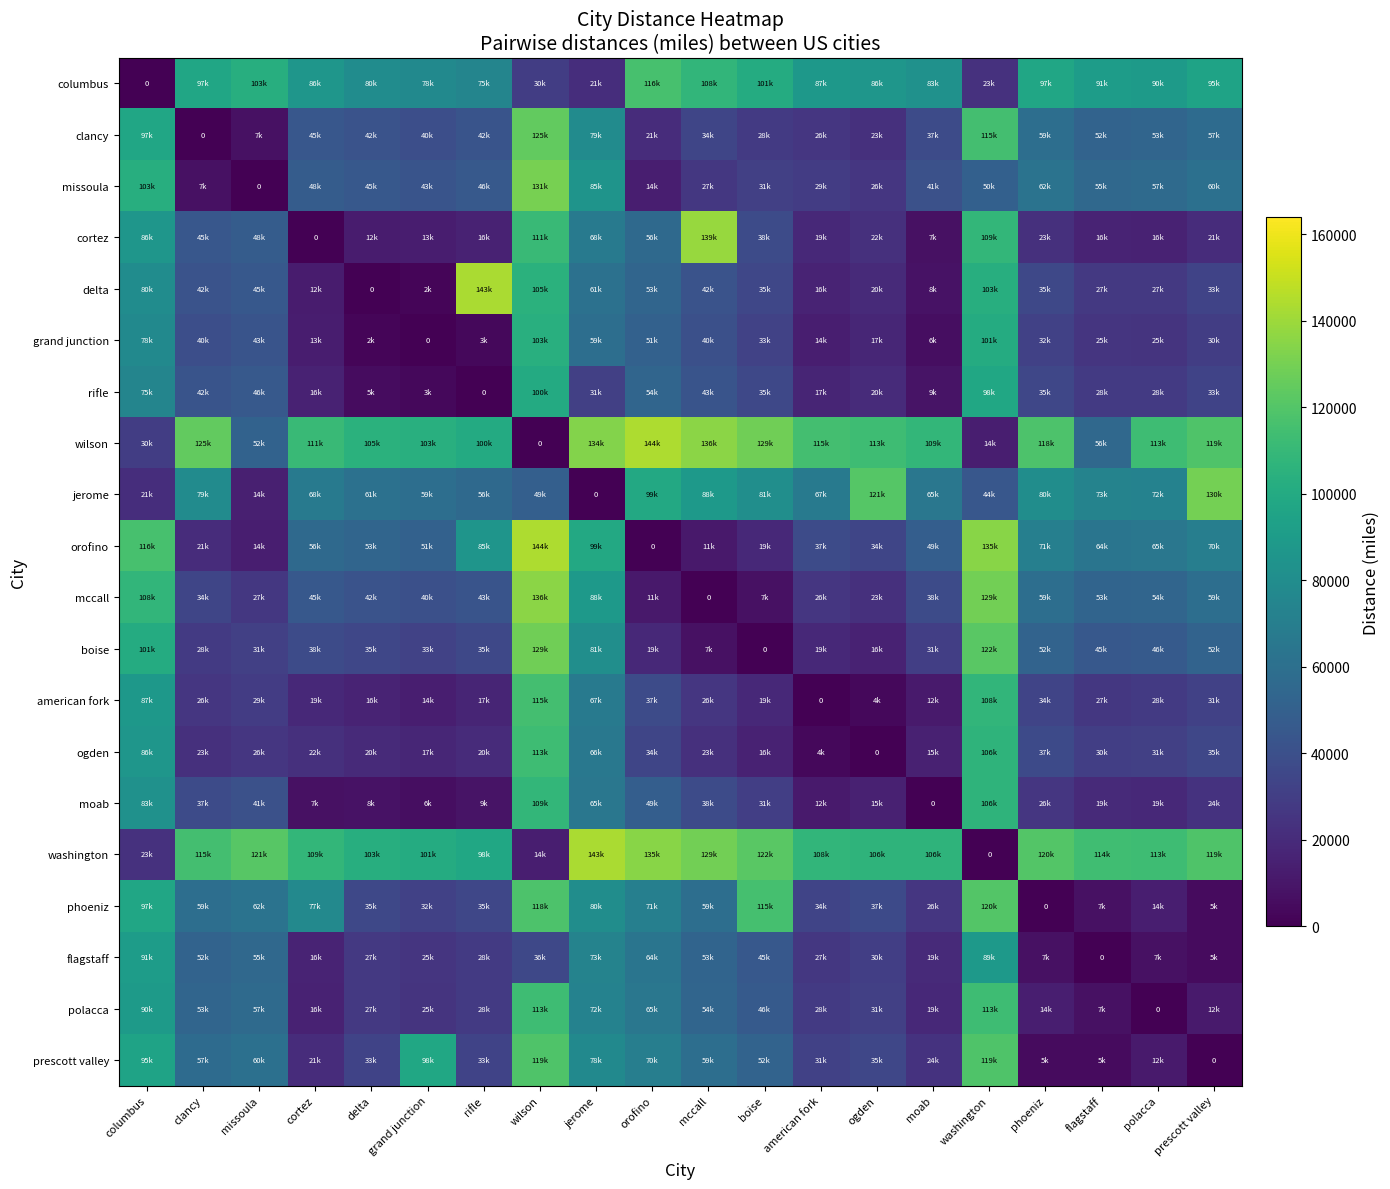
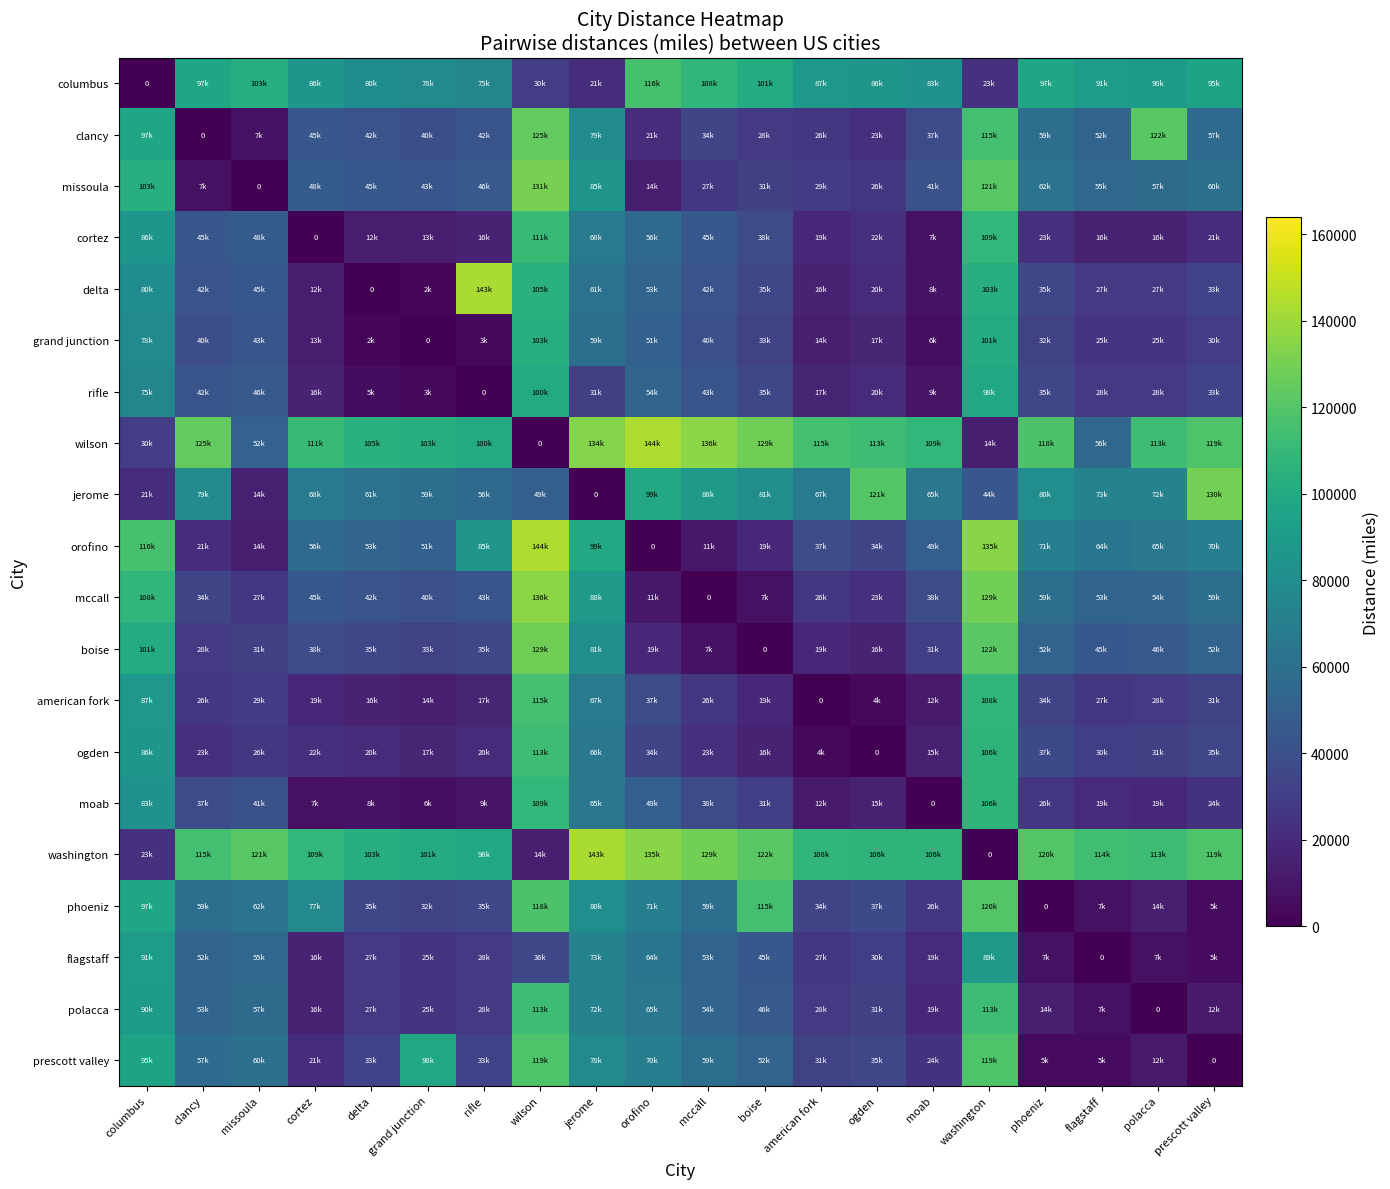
  {
    "clancy": {
      "columbus": "97k",
      "clancy": "0",
      "missoula": "7k",
      "cortez": "45k",
      "delta": "42k",
      "grand junction": "40k",
      "rifle": "42k",
      "wilson": "125k",
      "jerome": "79k",
      "orofino": "21k",
      "mccall": "34k",
      "boise": "28k",
      "american fork": "26k",
      "ogden": "23k",
      "moab": "37k",
      "washington": "115k",
      "phoeniz": "59k",
      "flagstaff": "52k",
-     "polacca": "53k",
+     "polacca": "122k",
      "prescott valley": "57k"
    },
    "missoula": {
      "columbus": "103k",
      "clancy": "7k",
      "missoula": "0",
      "cortez": "48k",
      "delta": "45k",
      "grand junction": "43k",
      "rifle": "46k",
      "wilson": "131k",
      "jerome": "85k",
      "orofino": "14k",
      "mccall": "27k",
      "boise": "31k",
      "american fork": "29k",
      "ogden": "26k",
      "moab": "41k",
-     "washington": "50k",
+     "washington": "121k",
      "phoeniz": "62k",
      "flagstaff": "55k",
      "polacca": "57k",
      "prescott valley": "60k"
    },
    "cortez": {
      "columbus": "86k",
      "clancy": "45k",
      "missoula": "48k",
      "cortez": "0",
      "delta": "12k",
      "grand junction": "13k",
      "rifle": "16k",
      "wilson": "111k",
      "jerome": "68k",
      "orofino": "56k",
-     "mccall": "139k",
+     "mccall": "45k",
      "boise": "38k",
      "american fork": "19k",
      "ogden": "22k",
      "moab": "7k",
      "washington": "109k",
      "phoeniz": "23k",
      "flagstaff": "16k",
      "polacca": "16k",
      "prescott valley": "21k"
    }
  }
